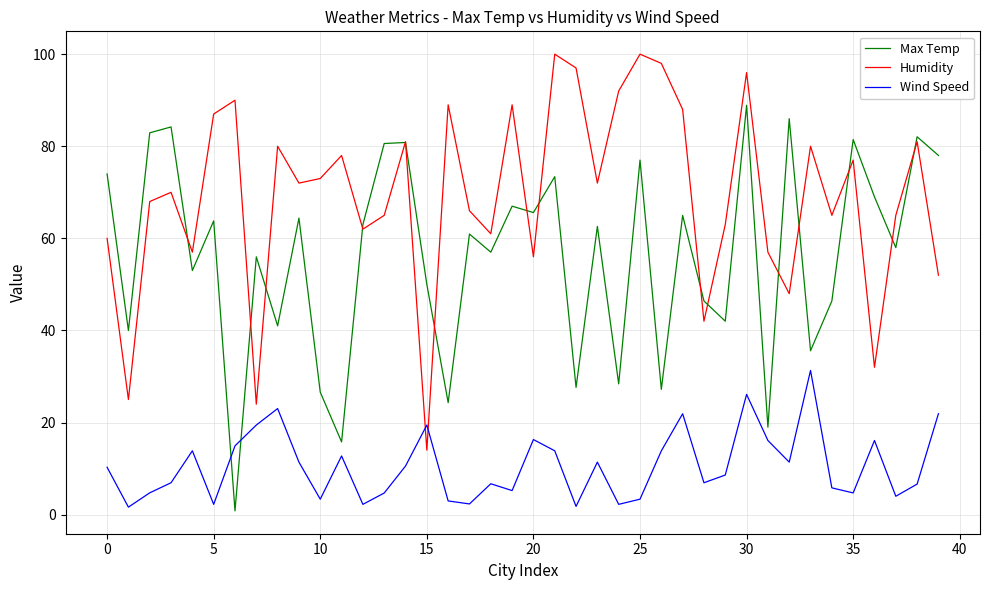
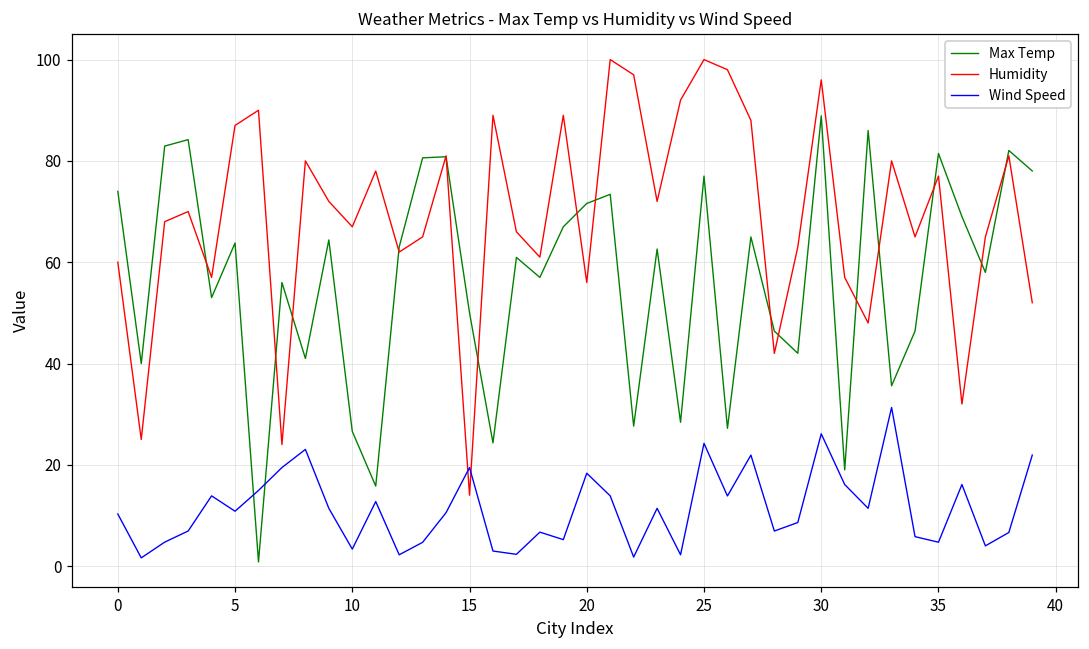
  {
    "Max Temp": {
      "0": 74,
      "5": 64,
      "10": 27,
      "15": 50,
-     "20": 66,
+     "20": 72,
      "25": 77,
      "30": 89,
      "35": 81
    },
    "Humidity": {
      "0": 60,
      "5": 87,
-     "10": 73,
+     "10": 67,
      "15": 14,
      "20": 56,
      "25": 100,
      "30": 96,
      "35": 77
    },
    "Wind Speed": {
      "0": 10,
-     "5": 2,
+     "5": 11,
      "10": 3,
      "15": 19,
-     "20": 16,
-     "25": 3,
+     "20": 18,
+     "25": 24,
      "30": 26,
      "35": 5
    }
  }
